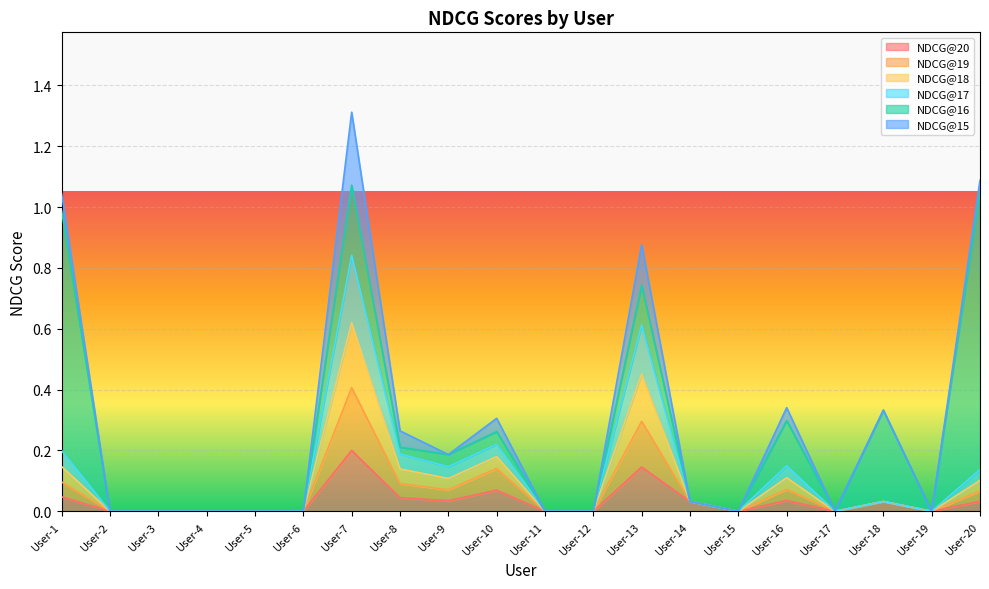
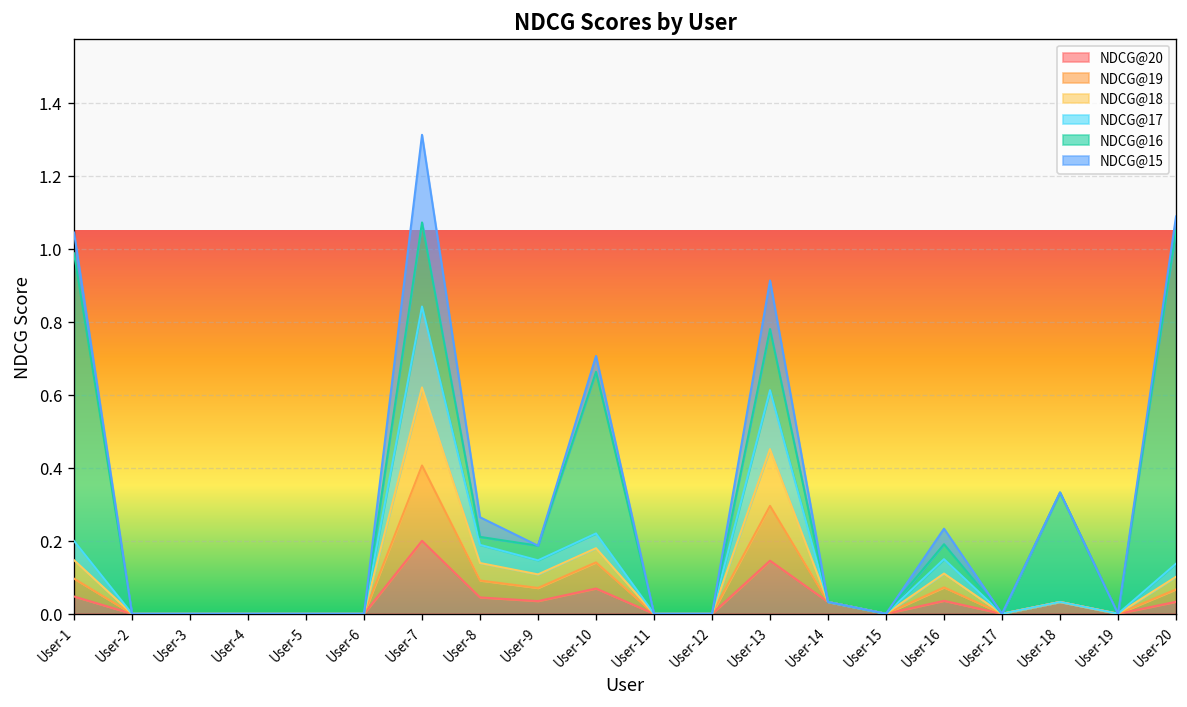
  {
    "NDCG@16": {
      "User-1": 0.79,
      "User-7": 0.23,
      "User-8": 0.02,
-     "User-10": 0.04,
-     "User-13": 0.13,
-     "User-16": 0.15,
+     "User-10": 0.44,
+     "User-13": 0.17,
+     "User-16": 0.04,
      "User-20": 0.91
    }
  }
